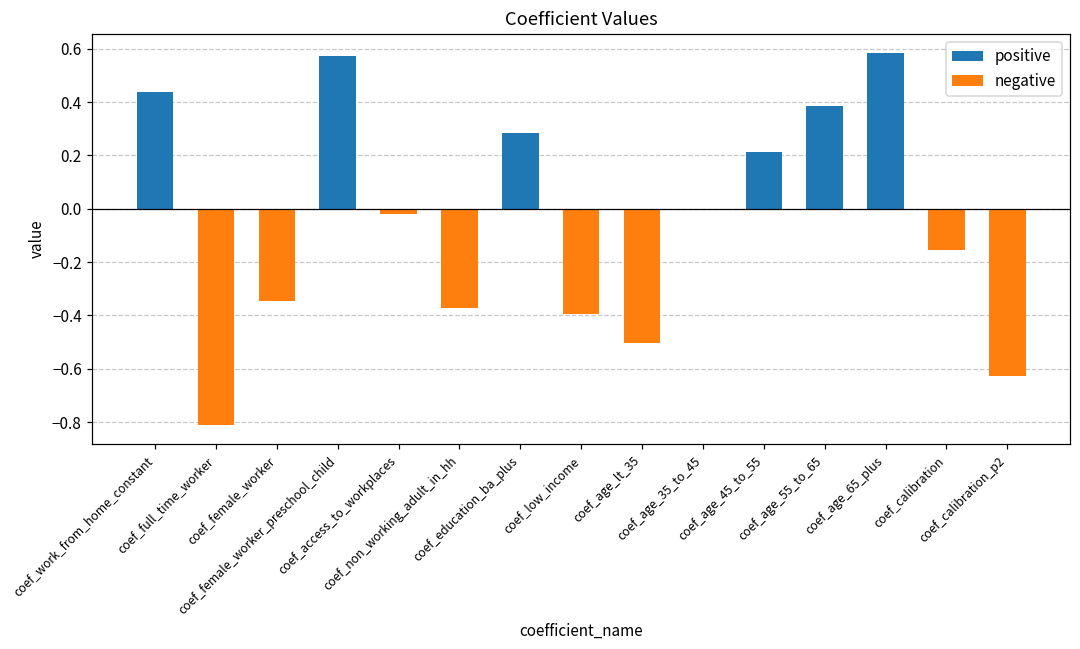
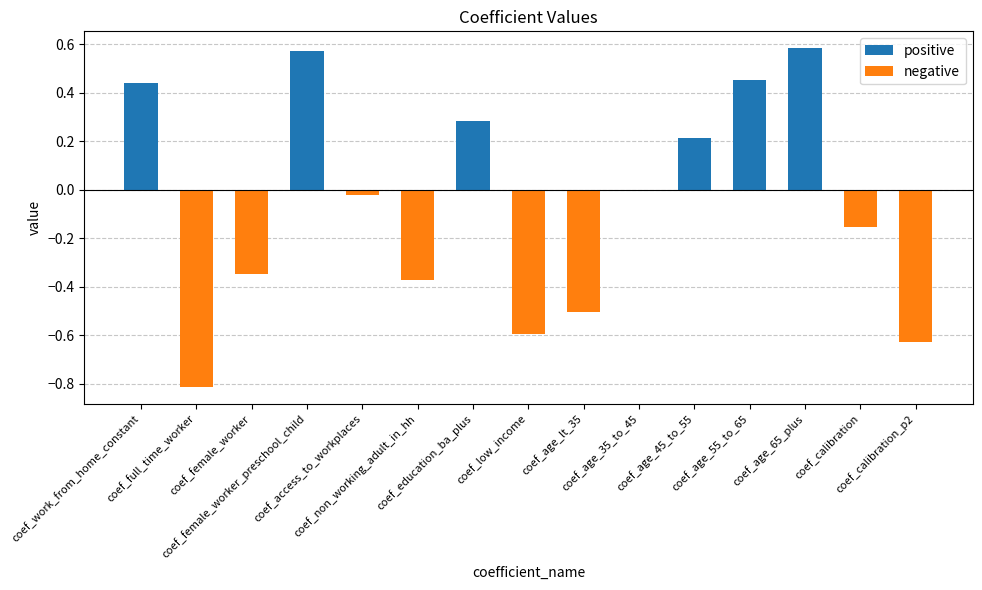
  {
    "coef_work_from_home_constant": 0.44,
    "coef_full_time_worker": -0.81,
    "coef_female_worker": -0.35,
    "coef_female_worker_preschool_child": 0.57,
    "coef_access_to_workplaces": -0.02,
    "coef_non_working_adult_in_hh": -0.37,
    "coef_education_ba_plus": 0.28,
-   "coef_low_income": -0.39,
+   "coef_low_income": -0.60,
    "coef_age_lt_35": -0.50,
    "coef_age_35_to_45": 0.00,
    "coef_age_45_to_55": 0.21,
-   "coef_age_55_to_65": 0.39,
+   "coef_age_55_to_65": 0.45,
    "coef_age_65_plus": 0.58,
    "coef_calibration": -0.15,
    "coef_calibration_p2": -0.63
  }
